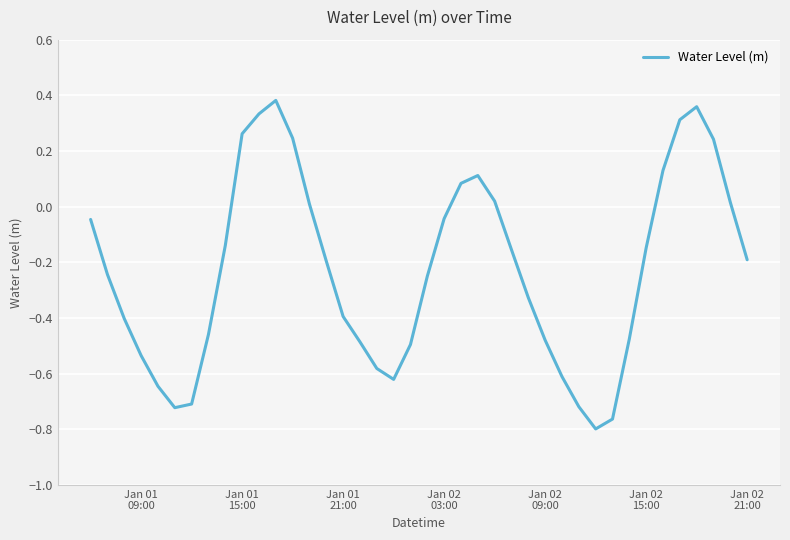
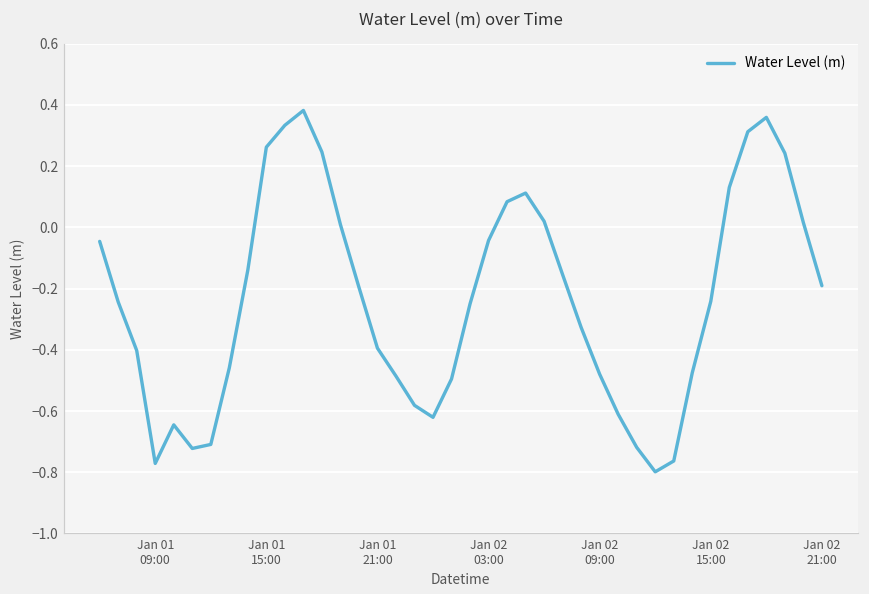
  {
-   "Jan 01 09:00": -0.54,
+   "Jan 01 09:00": -0.77,
    "Jan 01 15:00": 0.26,
    "Jan 01 21:00": -0.39,
    "Jan 02 03:00": -0.04,
    "Jan 02 09:00": -0.48,
-   "Jan 02 15:00": -0.15,
+   "Jan 02 15:00": -0.24,
    "Jan 02 21:00": -0.19
  }
